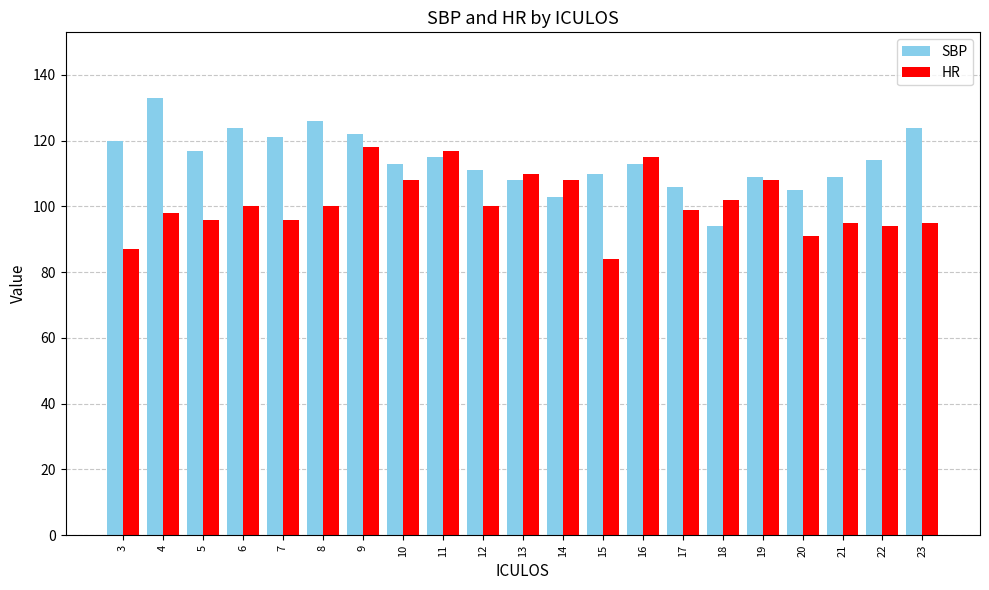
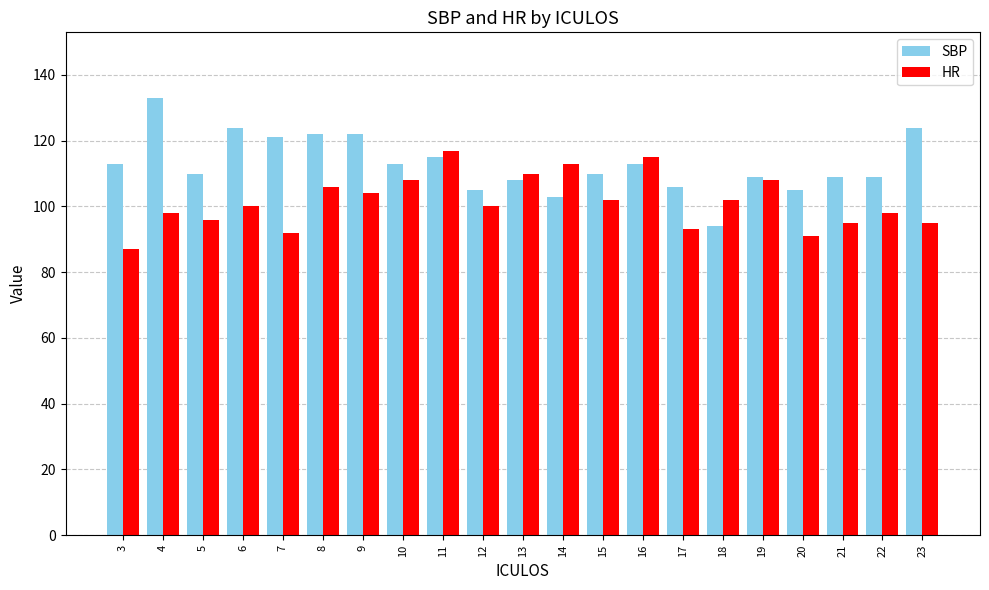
  {
    "SBP": {
-     "3": 120,
+     "3": 113,
      "4": 133,
-     "5": 117,
+     "5": 110,
      "6": 124,
      "7": 121,
-     "8": 126,
+     "8": 122,
      "9": 122,
      "10": 113,
      "11": 115,
-     "12": 111,
+     "12": 105,
      "13": 108,
      "14": 103,
      "15": 110,
      "16": 113,
      "17": 106,
      "18": 94,
      "19": 109,
      "20": 105,
      "21": 109,
-     "22": 114,
+     "22": 109,
      "23": 124
    },
    "HR": {
      "3": 87,
      "4": 98,
      "5": 96,
      "6": 100,
-     "7": 96,
-     "8": 100,
-     "9": 118,
+     "7": 92,
+     "8": 106,
+     "9": 104,
      "10": 108,
      "11": 117,
      "12": 100,
      "13": 110,
-     "14": 108,
-     "15": 84,
+     "14": 113,
+     "15": 102,
      "16": 115,
-     "17": 99,
+     "17": 93,
      "18": 102,
      "19": 108,
      "20": 91,
      "21": 95,
-     "22": 94,
+     "22": 98,
      "23": 95
    }
  }
